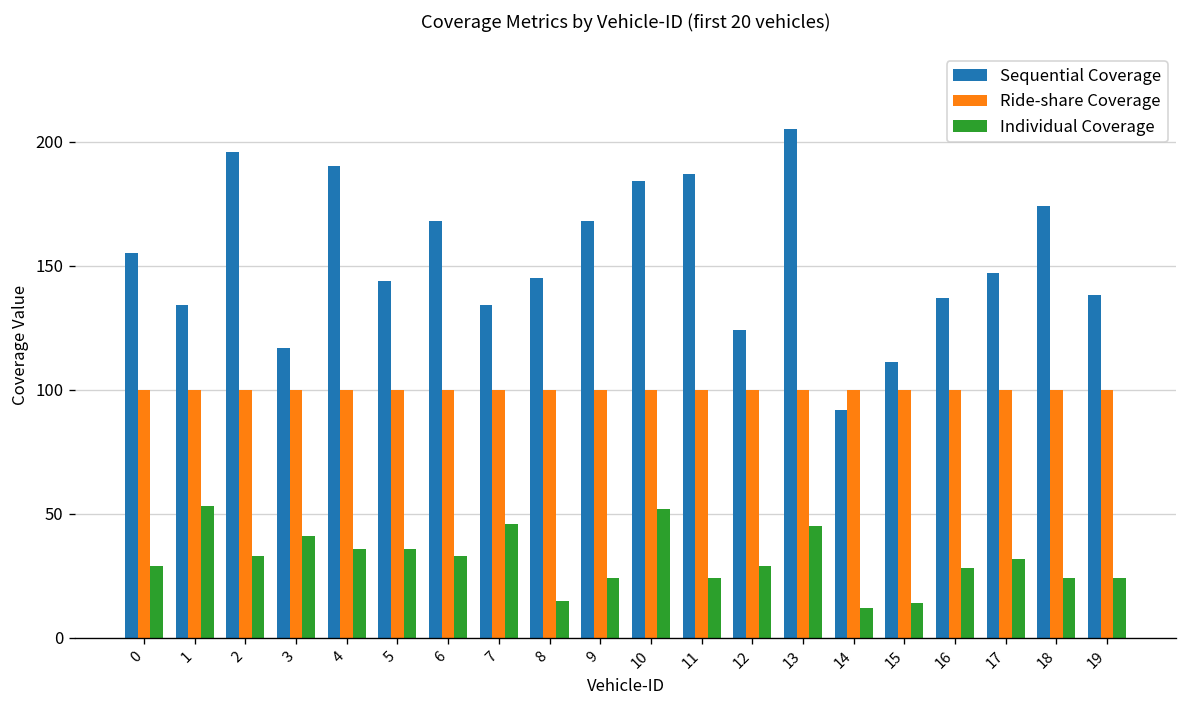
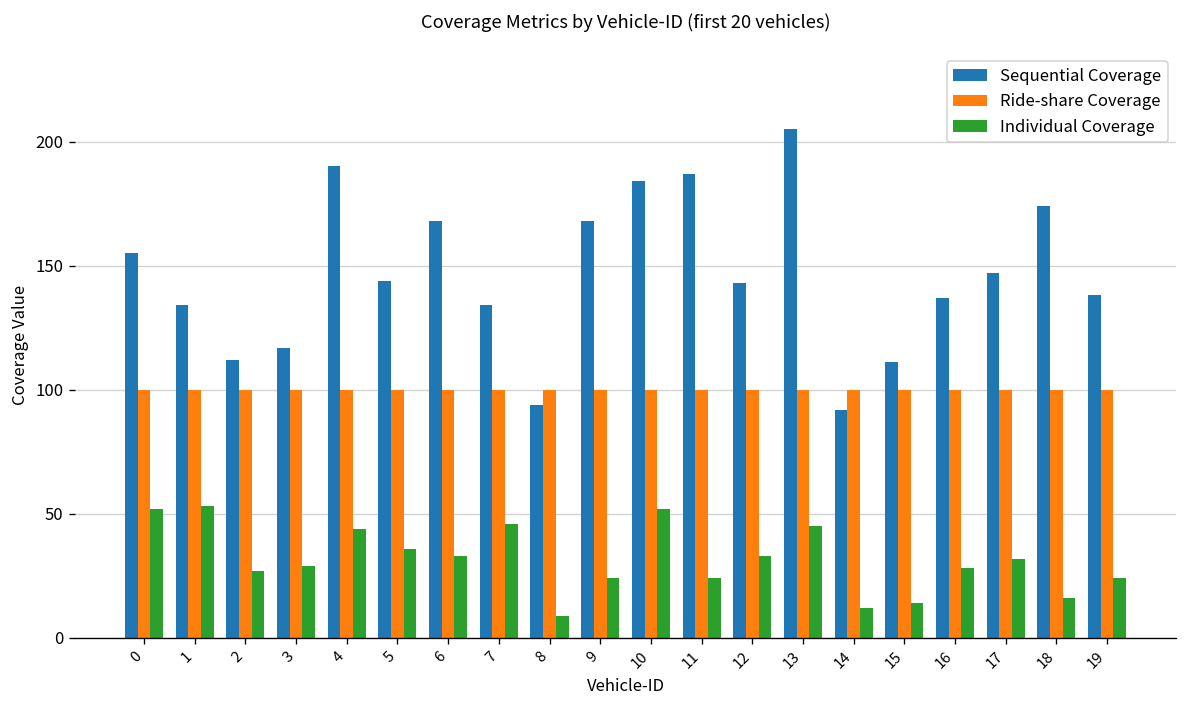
  {
    "Sequential Coverage": {
      "0": 155,
      "1": 134,
-     "2": 196,
+     "2": 112,
      "3": 117,
      "4": 190,
      "5": 144,
      "6": 168,
      "7": 134,
-     "8": 145,
+     "8": 94,
      "9": 168,
      "10": 184,
      "11": 187,
-     "12": 124,
+     "12": 143,
      "13": 205,
      "14": 92,
      "15": 111,
      "16": 137,
      "17": 147,
      "18": 174,
      "19": 138
    },
    "Ride-share Coverage": {
      "0": 100,
      "1": 100,
      "2": 100,
      "3": 100,
      "4": 100,
      "5": 100,
      "6": 100,
      "7": 100,
      "8": 100,
      "9": 100,
      "10": 100,
      "11": 100,
      "12": 100,
      "13": 100,
      "14": 100,
      "15": 100,
      "16": 100,
      "17": 100,
      "18": 100,
      "19": 100
    },
    "Individual Coverage": {
-     "0": 29,
+     "0": 52,
      "1": 53,
-     "2": 33,
-     "3": 41,
-     "4": 36,
+     "2": 27,
+     "3": 29,
+     "4": 44,
      "5": 36,
      "6": 33,
      "7": 46,
-     "8": 15,
+     "8": 9,
      "9": 24,
      "10": 52,
      "11": 24,
-     "12": 29,
+     "12": 33,
      "13": 45,
      "14": 12,
      "15": 14,
      "16": 28,
      "17": 32,
-     "18": 24,
+     "18": 16,
      "19": 24
    }
  }
